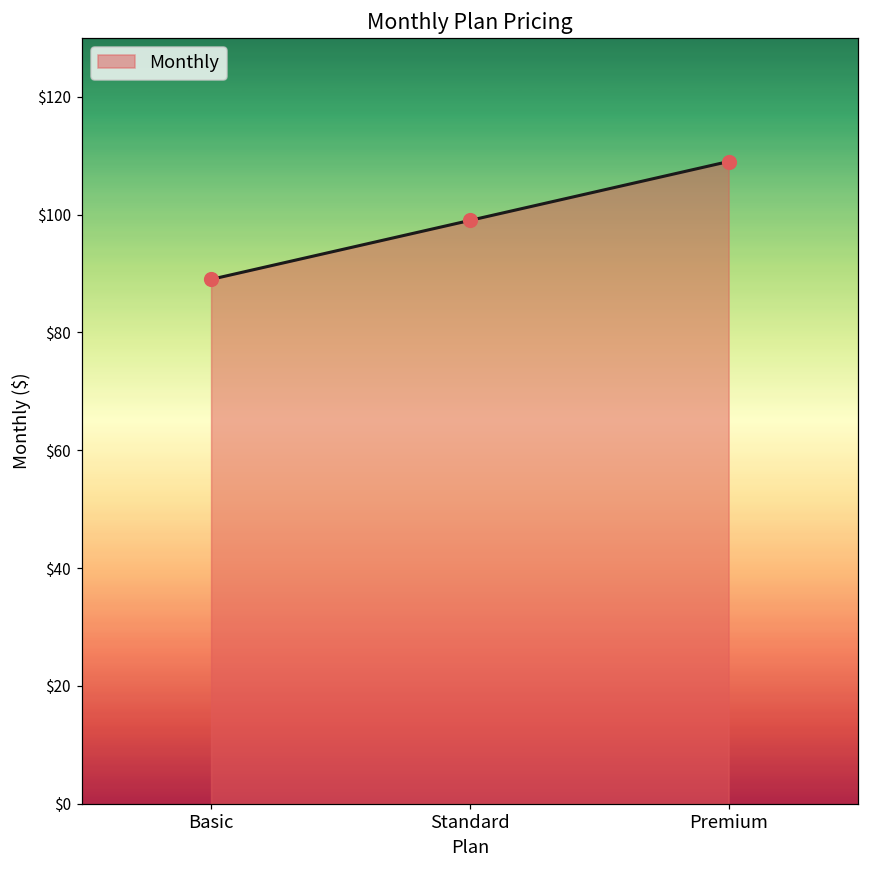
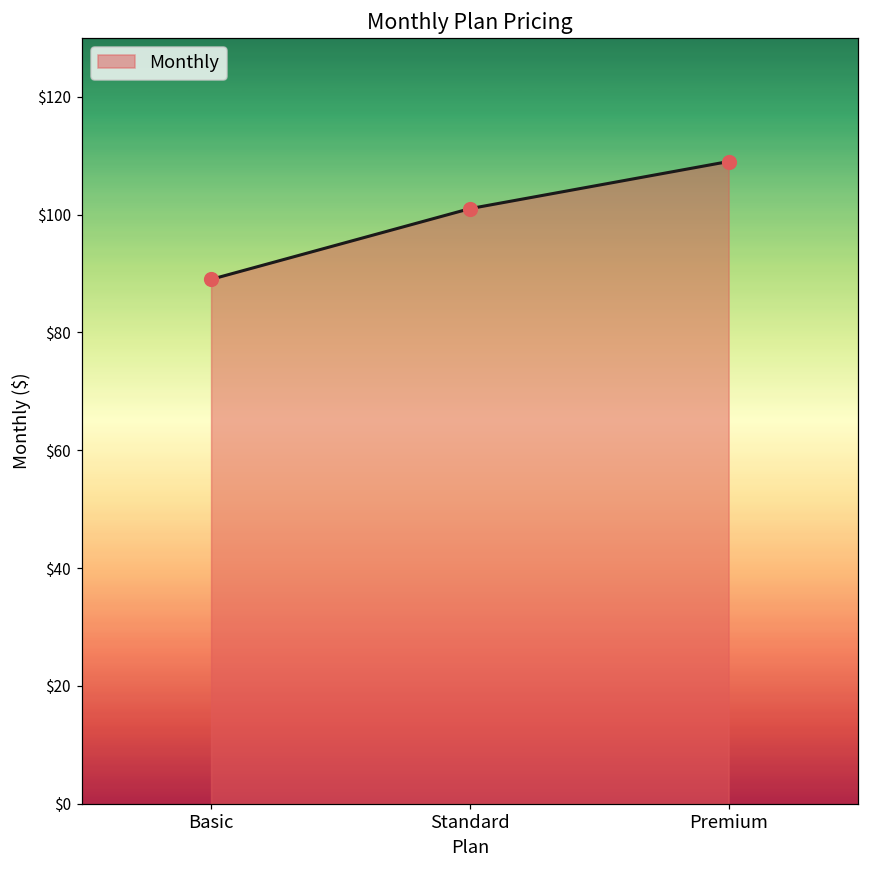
  {
    "Basic": "$89",
-   "Standard": "$99",
+   "Standard": "$101",
    "Premium": "$109"
  }
